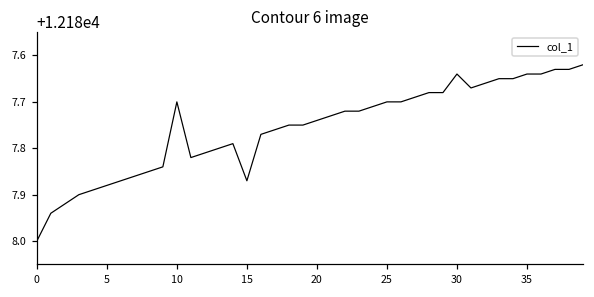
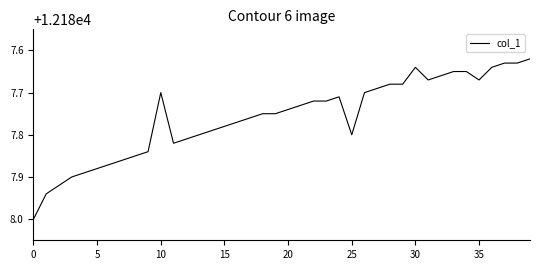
  {
    "0": 12188.00,
    "5": 12187.88,
    "10": 12187.70,
-   "15": 12187.87,
+   "15": 12187.78,
    "20": 12187.74,
-   "25": 12187.7,
+   "25": 12187.8,
    "30": 12187.64,
-   "35": 12187.64
+   "35": 12187.67
  }
